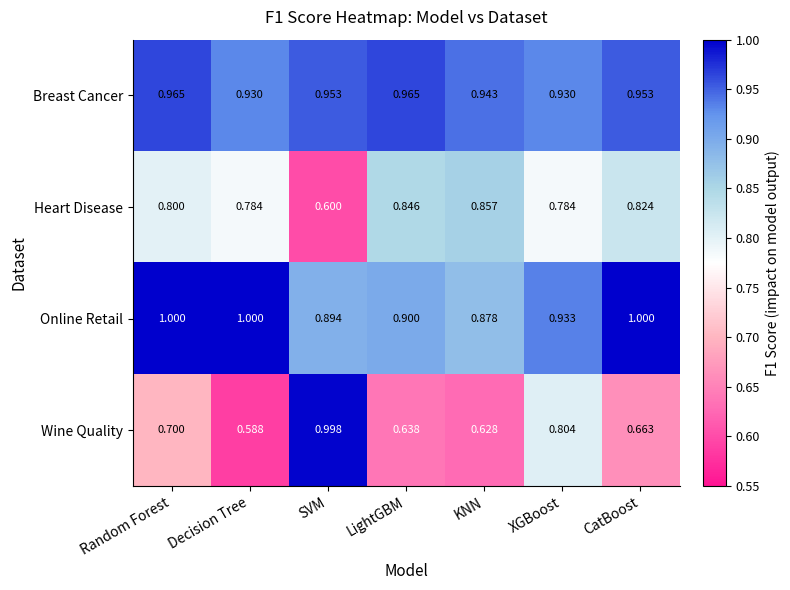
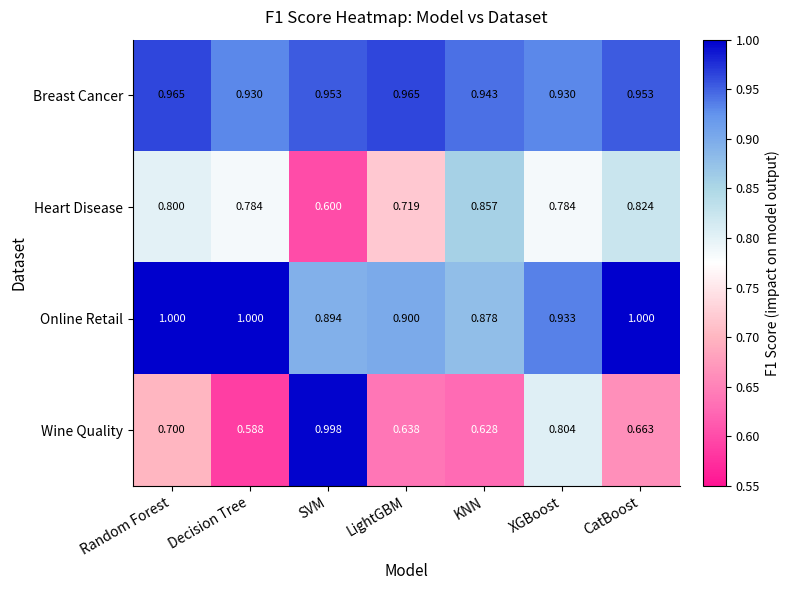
  {
    "Breast Cancer": {
      "Random Forest": 0.965,
      "Decision Tree": 0.930,
      "SVM": 0.953,
      "LightGBM": 0.965,
      "KNN": 0.943,
      "XGBoost": 0.930,
      "CatBoost": 0.953
    },
    "Heart Disease": {
      "Random Forest": 0.800,
      "Decision Tree": 0.784,
      "SVM": 0.600,
-     "LightGBM": 0.846,
+     "LightGBM": 0.719,
      "KNN": 0.857,
      "XGBoost": 0.784,
      "CatBoost": 0.824
    },
    "Online Retail": {
      "Random Forest": 1.000,
      "Decision Tree": 1.000,
      "SVM": 0.894,
      "LightGBM": 0.900,
      "KNN": 0.878,
      "XGBoost": 0.933,
      "CatBoost": 1.000
    },
    "Wine Quality": {
      "Random Forest": 0.700,
      "Decision Tree": 0.588,
      "SVM": 0.998,
      "LightGBM": 0.638,
      "KNN": 0.628,
      "XGBoost": 0.804,
      "CatBoost": 0.663
    }
  }
